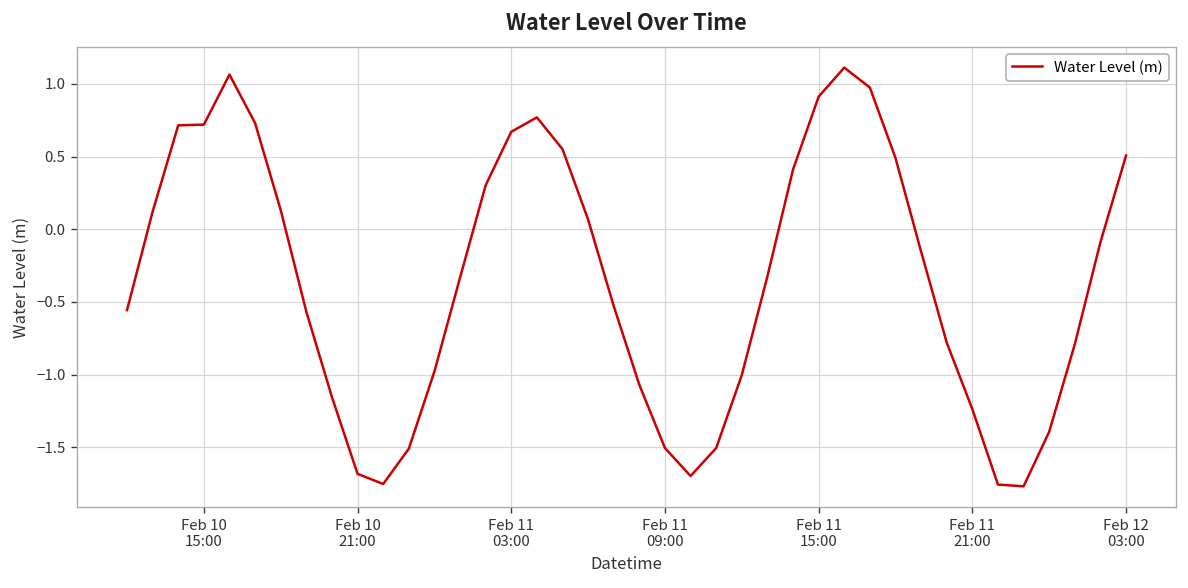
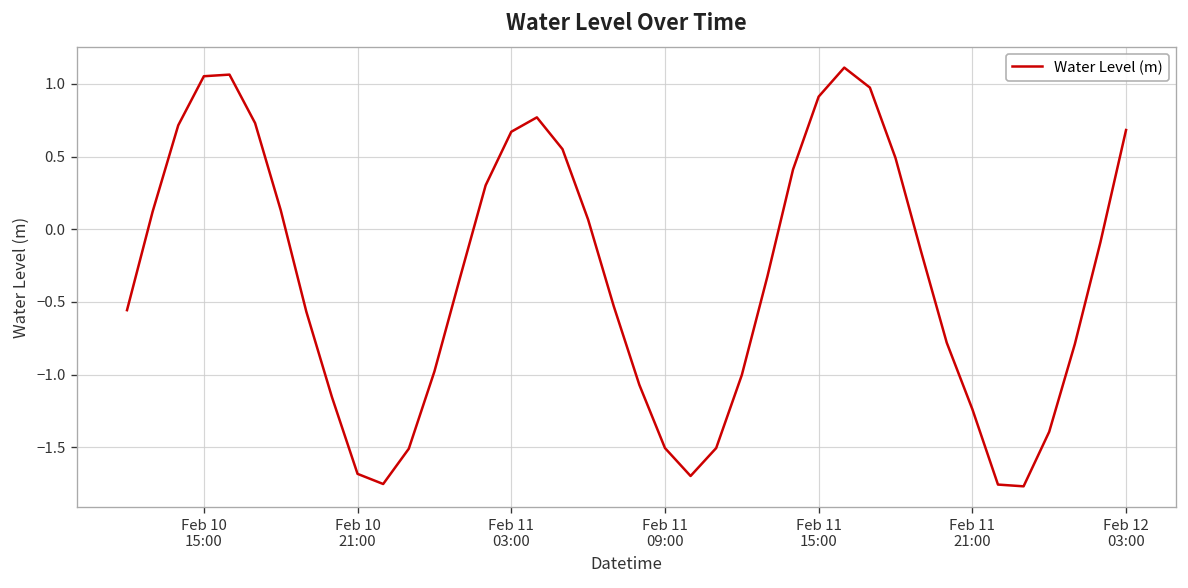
  {
-   "Feb 10 15:00": 0.72,
+   "Feb 10 15:00": 1.05,
    "Feb 10 21:00": -1.68,
    "Feb 11 03:00": 0.67,
    "Feb 11 09:00": -1.50,
    "Feb 11 15:00": 0.91,
    "Feb 11 21:00": -1.24,
-   "Feb 12 03:00": 0.51
+   "Feb 12 03:00": 0.68
  }
